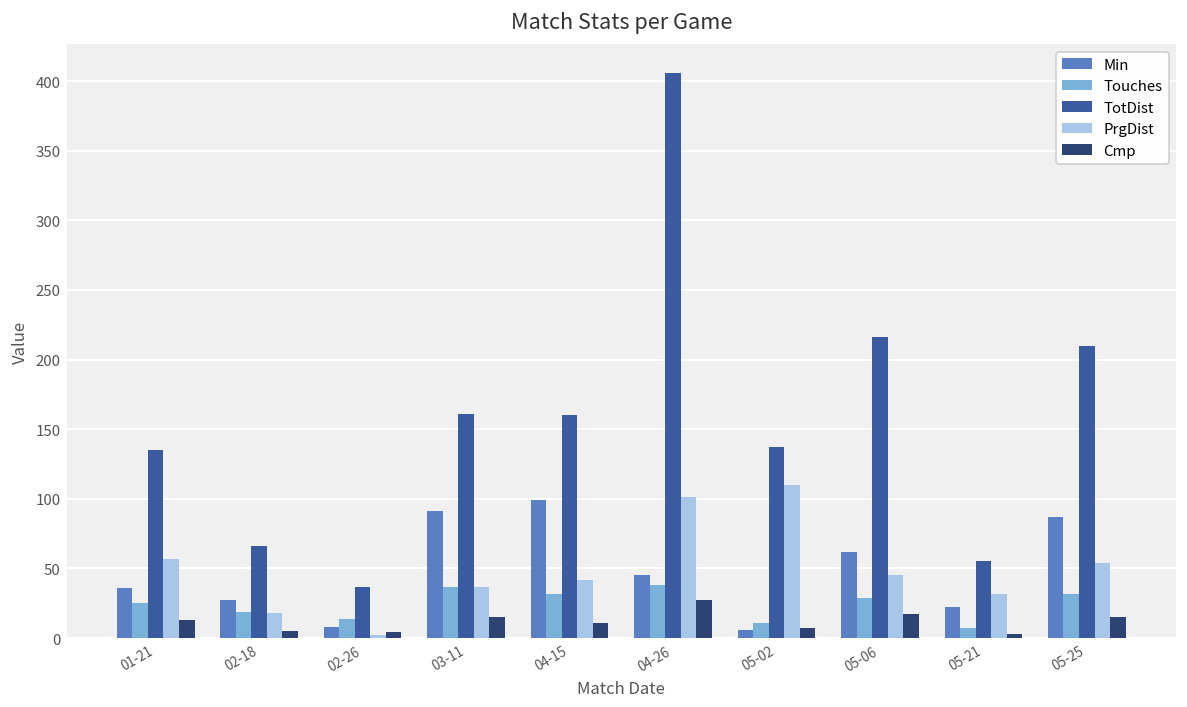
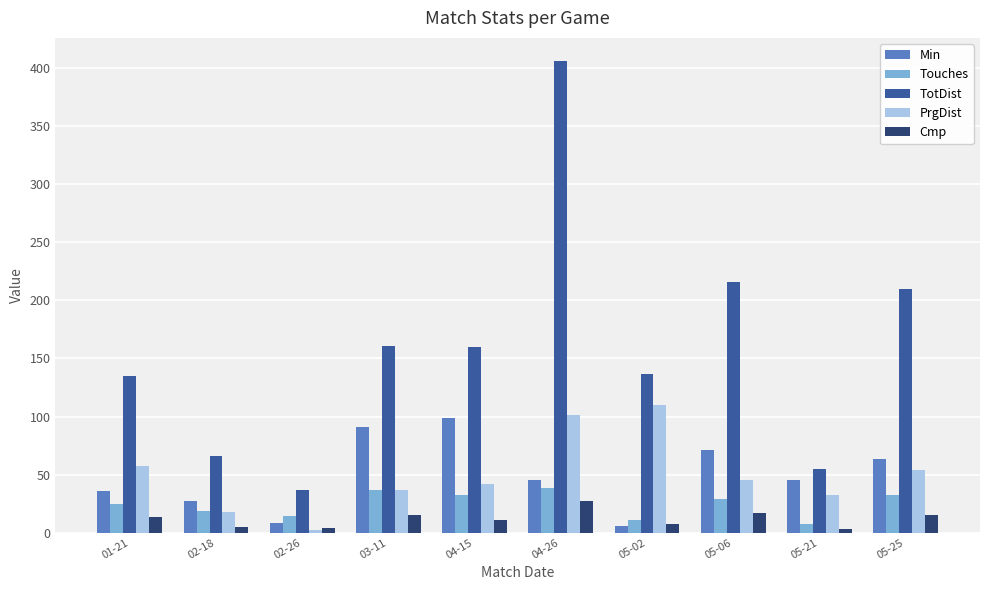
  {
    "Min": {
      "01-21": 36,
      "02-18": 27,
      "02-26": 8,
      "03-11": 91,
      "04-15": 99,
      "04-26": 45,
      "05-02": 6,
-     "05-06": 62,
-     "05-21": 22,
-     "05-25": 87
+     "05-06": 71,
+     "05-21": 45,
+     "05-25": 63
    }
  }
